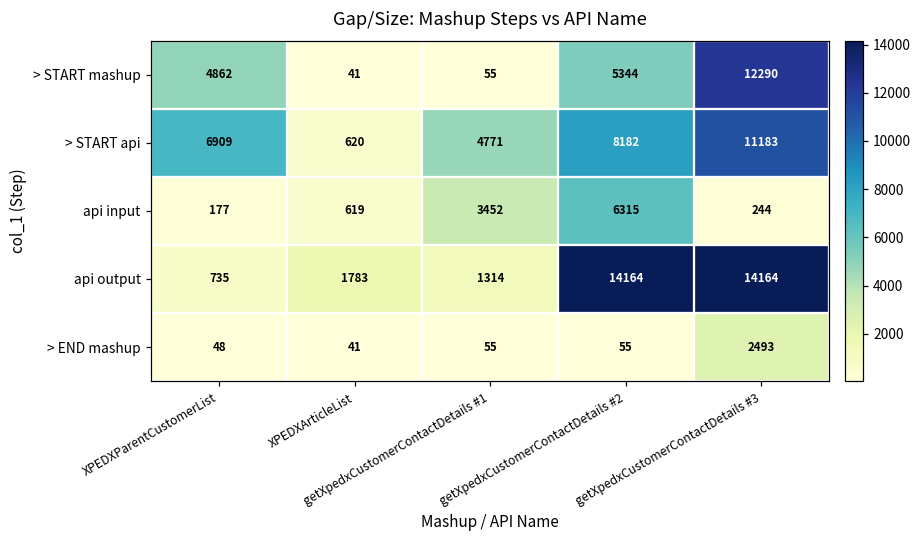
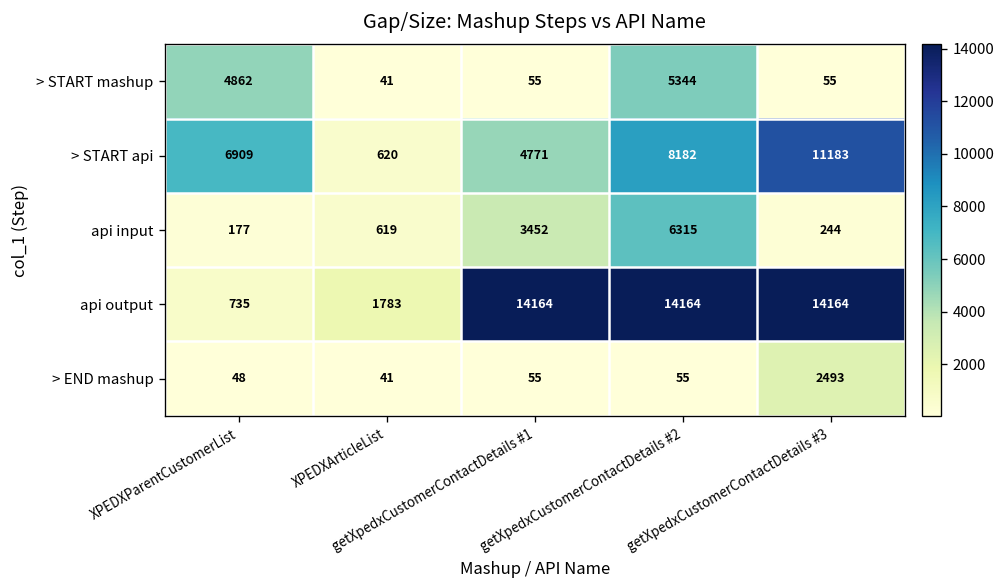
  {
    "> START mashup": {
      "XPEDXParentCustomerList": 4862,
      "XPEDXArticleList": 41,
      "getXpedxCustomerContactDetails #1": 55,
      "getXpedxCustomerContactDetails #2": 5344,
-     "getXpedxCustomerContactDetails #3": 12290
+     "getXpedxCustomerContactDetails #3": 55
    },
    "> START api": {
      "XPEDXParentCustomerList": 6909,
      "XPEDXArticleList": 620,
      "getXpedxCustomerContactDetails #1": 4771,
      "getXpedxCustomerContactDetails #2": 8182,
      "getXpedxCustomerContactDetails #3": 11183
    },
    "api input": {
      "XPEDXParentCustomerList": 177,
      "XPEDXArticleList": 619,
      "getXpedxCustomerContactDetails #1": 3452,
      "getXpedxCustomerContactDetails #2": 6315,
      "getXpedxCustomerContactDetails #3": 244
    },
    "api output": {
      "XPEDXParentCustomerList": 735,
      "XPEDXArticleList": 1783,
-     "getXpedxCustomerContactDetails #1": 1314,
+     "getXpedxCustomerContactDetails #1": 14164,
      "getXpedxCustomerContactDetails #2": 14164,
      "getXpedxCustomerContactDetails #3": 14164
    },
    "> END mashup": {
      "XPEDXParentCustomerList": 48,
      "XPEDXArticleList": 41,
      "getXpedxCustomerContactDetails #1": 55,
      "getXpedxCustomerContactDetails #2": 55,
      "getXpedxCustomerContactDetails #3": 2493
    }
  }
